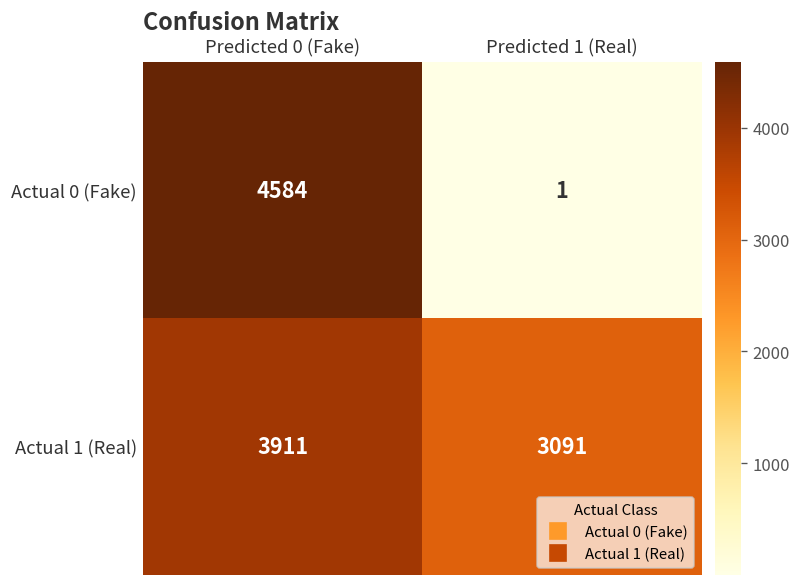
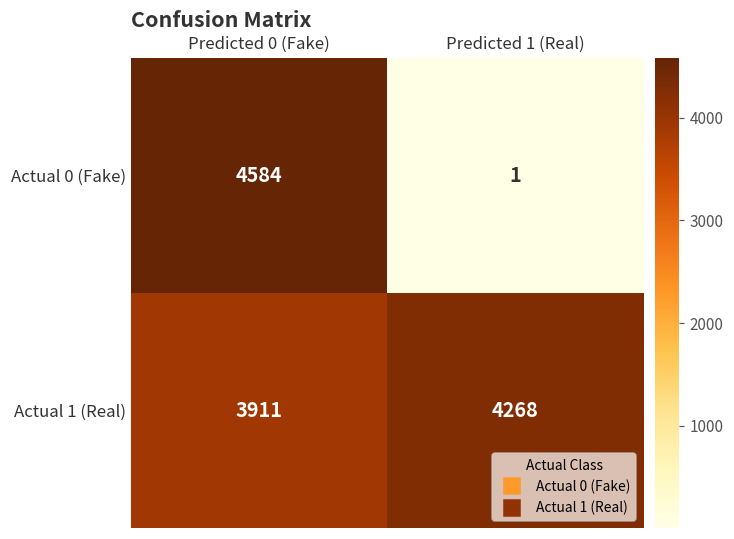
  {
    "Actual 0 (Fake)": {
      "Predicted 0 (Fake)": 4584,
      "Predicted 1 (Real)": 1
    },
    "Actual 1 (Real)": {
      "Predicted 0 (Fake)": 3911,
-     "Predicted 1 (Real)": 3091
+     "Predicted 1 (Real)": 4268
    }
  }
